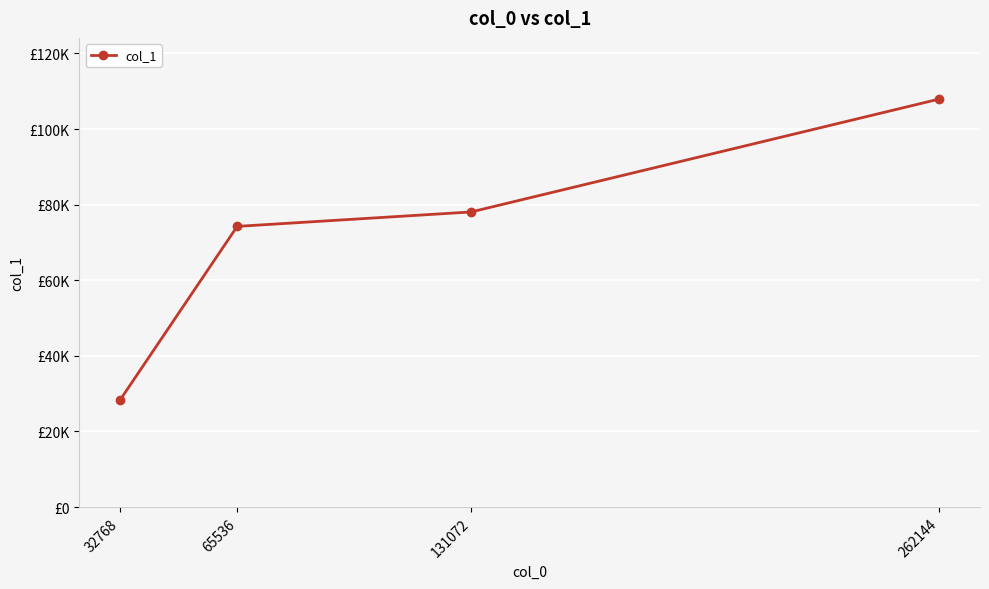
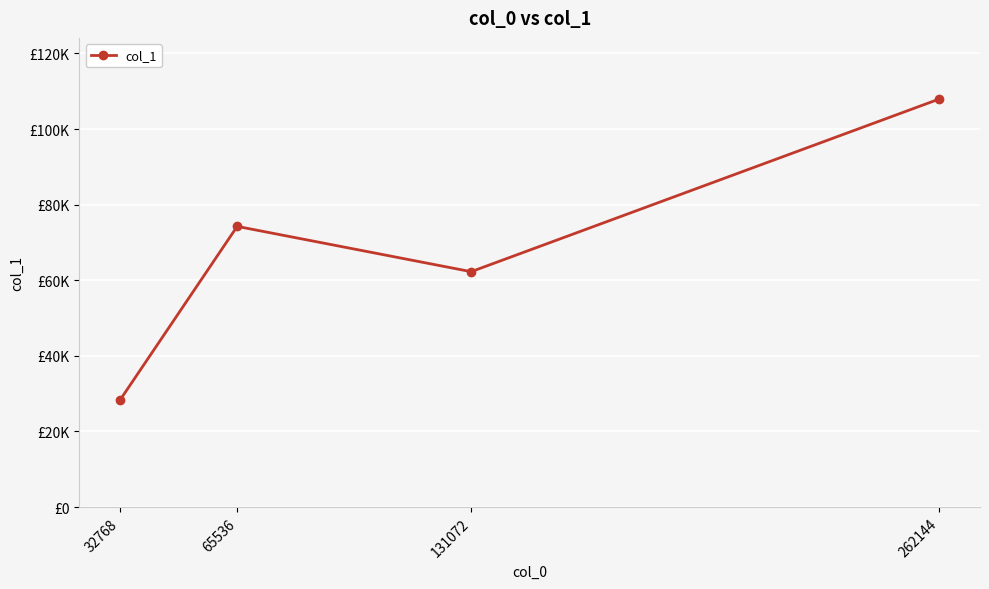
  {
    "32768": "£28000",
    "65536": "£74000",
-   "131072": "£78000",
+   "131072": "£62000",
    "262144": "£108000"
  }
